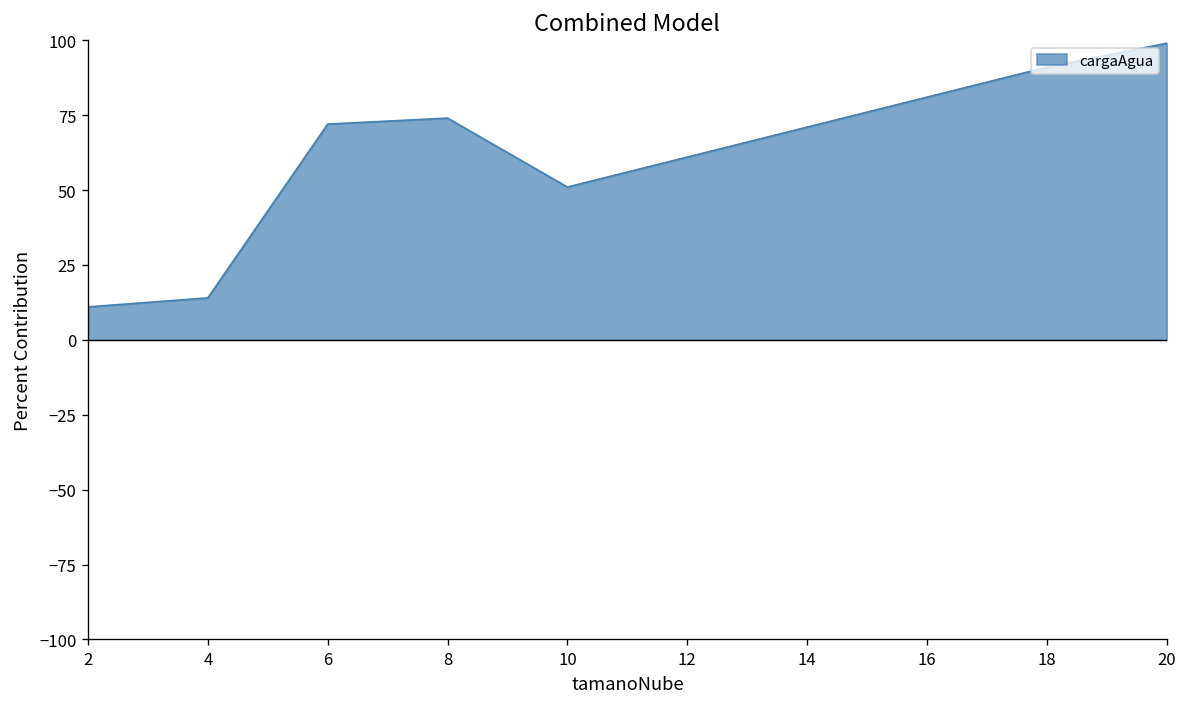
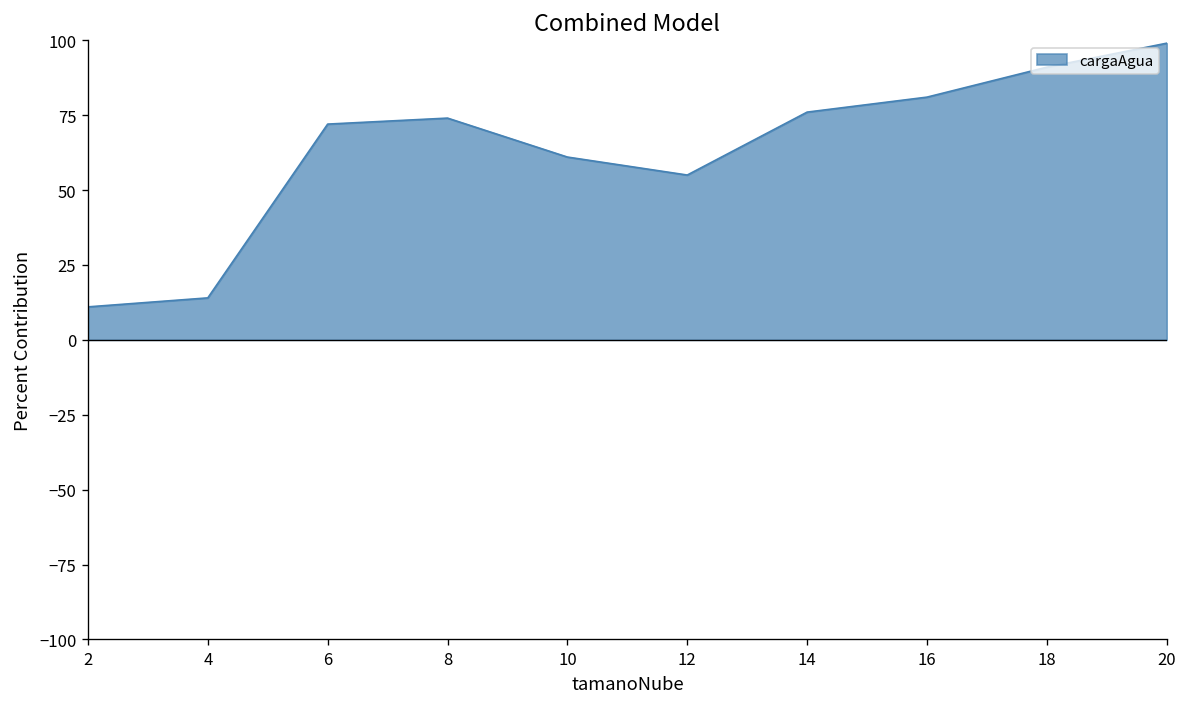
  {
    "2": 11,
    "4": 14,
    "6": 72,
    "8": 74,
-   "10": 51,
-   "12": 61,
-   "14": 71,
+   "10": 61,
+   "12": 55,
+   "14": 76,
    "16": 81,
    "20": 99
  }
